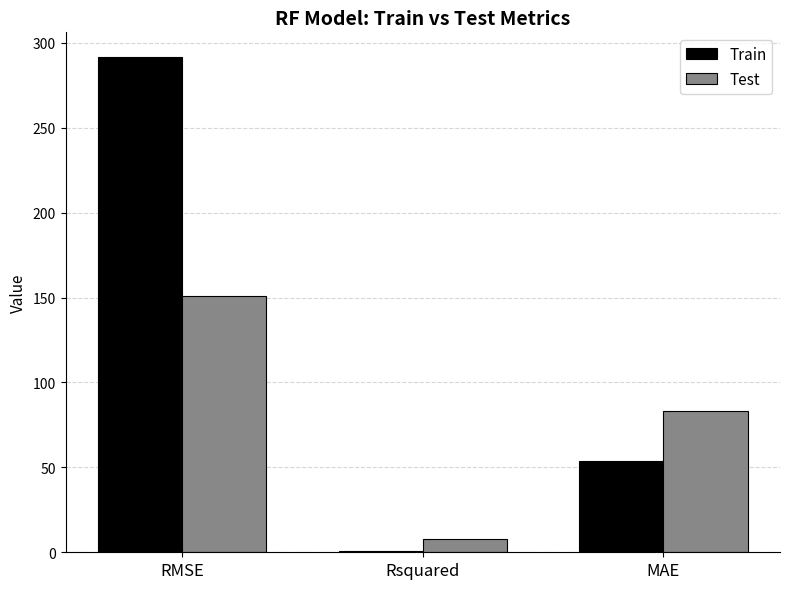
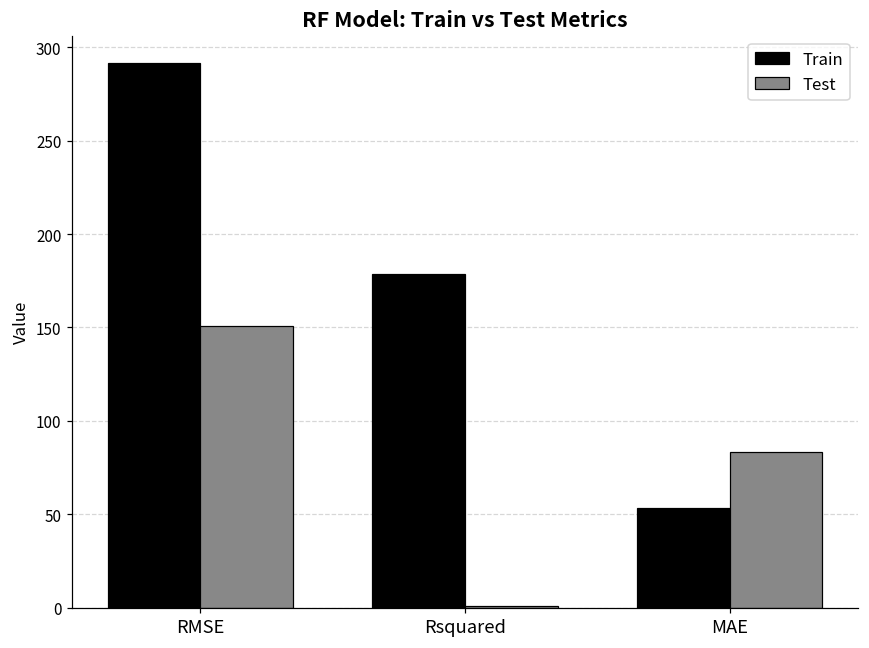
  {
    "Train": {
      "RMSE": 292,
-     "Rsquared": 1,
+     "Rsquared": 178,
      "MAE": 54
    },
    "Test": {
      "RMSE": 151,
-     "Rsquared": 8,
+     "Rsquared": 1,
      "MAE": 83
    }
  }
